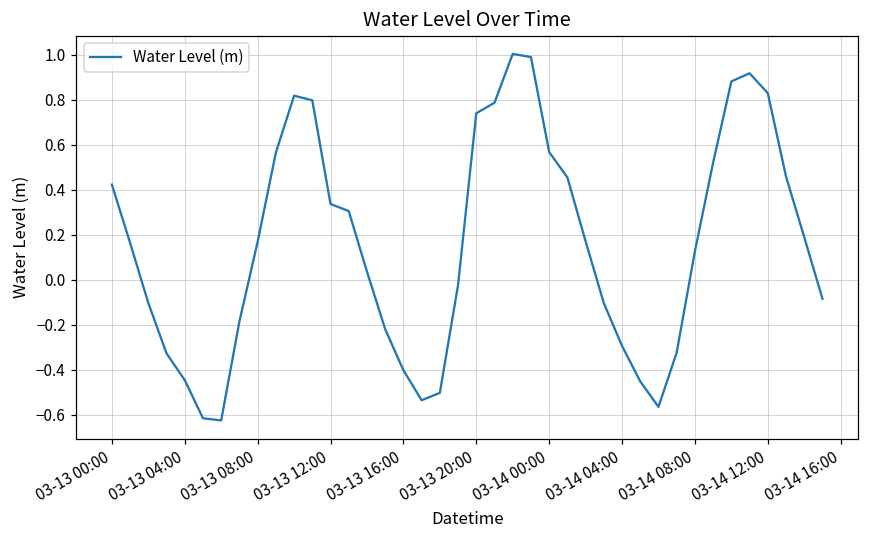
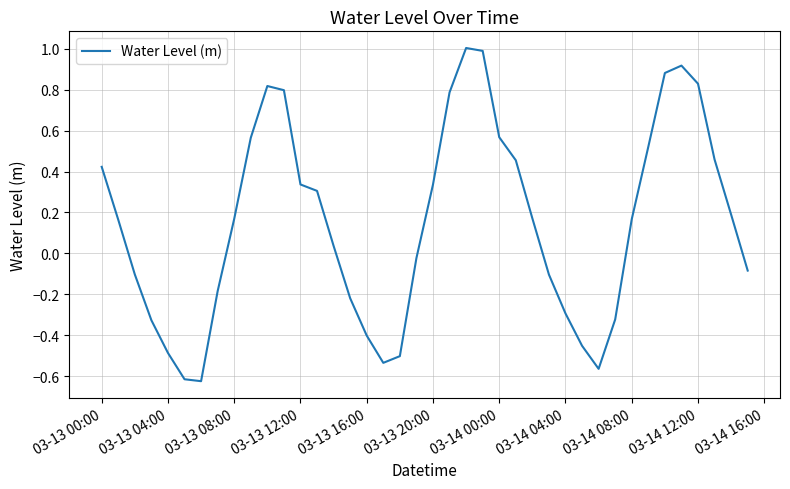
  {
    "03-13 00:00": 0.42,
-   "03-13 04:00": -0.45,
+   "03-13 04:00": -0.49,
    "03-13 08:00": 0.17,
    "03-13 12:00": 0.34,
    "03-13 16:00": -0.40,
-   "03-13 20:00": 0.74,
+   "03-13 20:00": 0.34,
    "03-14 00:00": 0.57,
    "03-14 04:00": -0.29,
-   "03-14 08:00": 0.13,
+   "03-14 08:00": 0.17,
    "03-14 12:00": 0.83
  }
